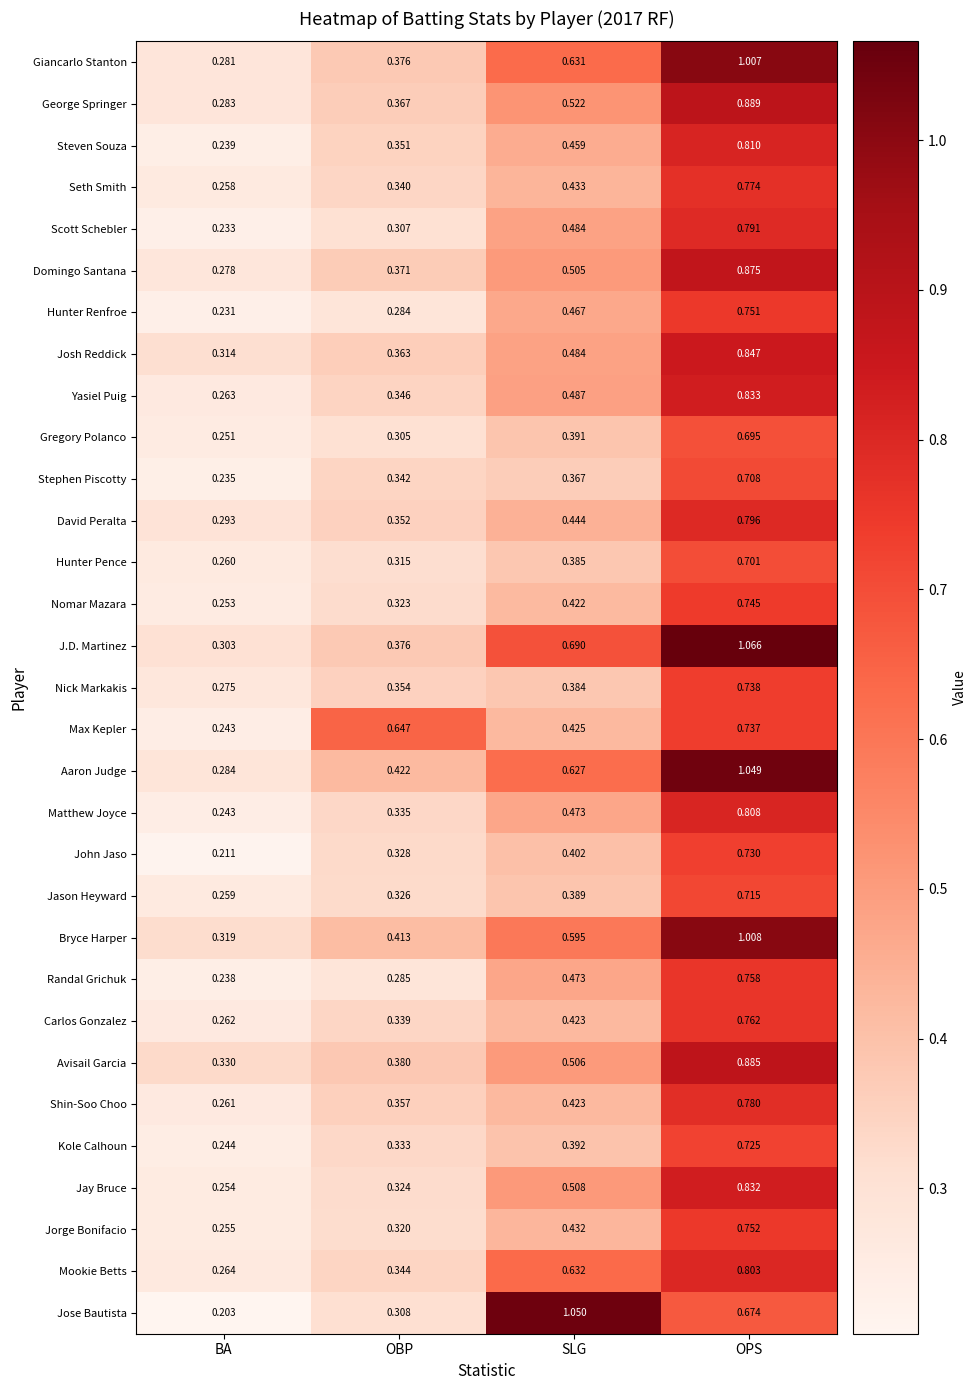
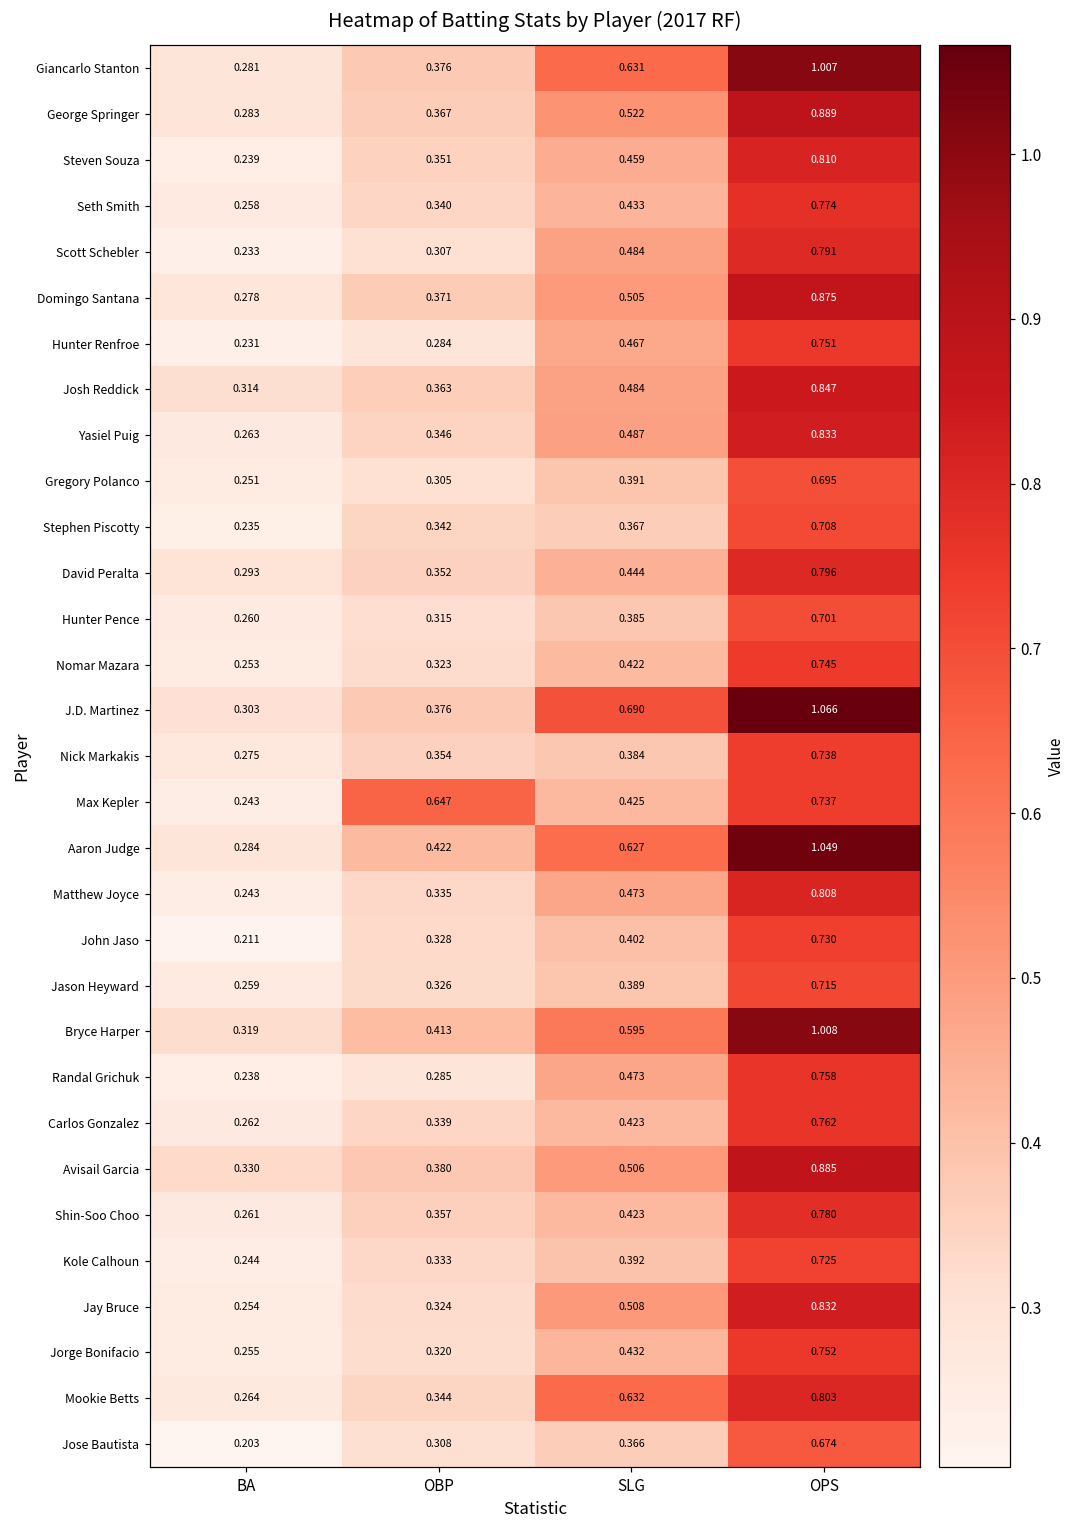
  {
    "Giancarlo Stanton": {
      "BA": 0.281,
      "OBP": 0.376,
      "SLG": 0.631,
      "OPS": 1.007
    },
    "George Springer": {
      "BA": 0.283,
      "OBP": 0.367,
      "SLG": 0.522,
      "OPS": 0.889
    },
    "Steven Souza": {
      "BA": 0.239,
      "OBP": 0.351,
      "SLG": 0.459,
      "OPS": 0.810
    },
    "Seth Smith": {
      "BA": 0.258,
      "OBP": 0.340,
      "SLG": 0.433,
      "OPS": 0.774
    },
    "Scott Schebler": {
      "BA": 0.233,
      "OBP": 0.307,
      "SLG": 0.484,
      "OPS": 0.791
    },
    "Domingo Santana": {
      "BA": 0.278,
      "OBP": 0.371,
      "SLG": 0.505,
      "OPS": 0.875
    },
    "Hunter Renfroe": {
      "BA": 0.231,
      "OBP": 0.284,
      "SLG": 0.467,
      "OPS": 0.751
    },
    "Josh Reddick": {
      "BA": 0.314,
      "OBP": 0.363,
      "SLG": 0.484,
      "OPS": 0.847
    },
    "Yasiel Puig": {
      "BA": 0.263,
      "OBP": 0.346,
      "SLG": 0.487,
      "OPS": 0.833
    },
    "Gregory Polanco": {
      "BA": 0.251,
      "OBP": 0.305,
      "SLG": 0.391,
      "OPS": 0.695
    },
    "Stephen Piscotty": {
      "BA": 0.235,
      "OBP": 0.342,
      "SLG": 0.367,
      "OPS": 0.708
    },
    "David Peralta": {
      "BA": 0.293,
      "OBP": 0.352,
      "SLG": 0.444,
      "OPS": 0.796
    },
    "Hunter Pence": {
      "BA": 0.260,
      "OBP": 0.315,
      "SLG": 0.385,
      "OPS": 0.701
    },
    "Nomar Mazara": {
      "BA": 0.253,
      "OBP": 0.323,
      "SLG": 0.422,
      "OPS": 0.745
    },
    "J.D. Martinez": {
      "BA": 0.303,
      "OBP": 0.376,
      "SLG": 0.690,
      "OPS": 1.066
    },
    "Nick Markakis": {
      "BA": 0.275,
      "OBP": 0.354,
      "SLG": 0.384,
      "OPS": 0.738
    },
    "Max Kepler": {
      "BA": 0.243,
      "OBP": 0.647,
      "SLG": 0.425,
      "OPS": 0.737
    },
    "Aaron Judge": {
      "BA": 0.284,
      "OBP": 0.422,
      "SLG": 0.627,
      "OPS": 1.049
    },
    "Matthew Joyce": {
      "BA": 0.243,
      "OBP": 0.335,
      "SLG": 0.473,
      "OPS": 0.808
    },
    "John Jaso": {
      "BA": 0.211,
      "OBP": 0.328,
      "SLG": 0.402,
      "OPS": 0.730
    },
    "Jason Heyward": {
      "BA": 0.259,
      "OBP": 0.326,
      "SLG": 0.389,
      "OPS": 0.715
    },
    "Bryce Harper": {
      "BA": 0.319,
      "OBP": 0.413,
      "SLG": 0.595,
      "OPS": 1.008
    },
    "Randal Grichuk": {
      "BA": 0.238,
      "OBP": 0.285,
      "SLG": 0.473,
      "OPS": 0.758
    },
    "Carlos Gonzalez": {
      "BA": 0.262,
      "OBP": 0.339,
      "SLG": 0.423,
      "OPS": 0.762
    },
    "Avisail Garcia": {
      "BA": 0.330,
      "OBP": 0.380,
      "SLG": 0.506,
      "OPS": 0.885
    },
    "Shin-Soo Choo": {
      "BA": 0.261,
      "OBP": 0.357,
      "SLG": 0.423,
      "OPS": 0.780
    },
    "Kole Calhoun": {
      "BA": 0.244,
      "OBP": 0.333,
      "SLG": 0.392,
      "OPS": 0.725
    },
    "Jay Bruce": {
      "BA": 0.254,
      "OBP": 0.324,
      "SLG": 0.508,
      "OPS": 0.832
    },
    "Jorge Bonifacio": {
      "BA": 0.255,
      "OBP": 0.320,
      "SLG": 0.432,
      "OPS": 0.752
    },
    "Mookie Betts": {
      "BA": 0.264,
      "OBP": 0.344,
      "SLG": 0.632,
      "OPS": 0.803
    },
    "Jose Bautista": {
      "BA": 0.203,
      "OBP": 0.308,
-     "SLG": 1.050,
+     "SLG": 0.366,
      "OPS": 0.674
    }
  }
